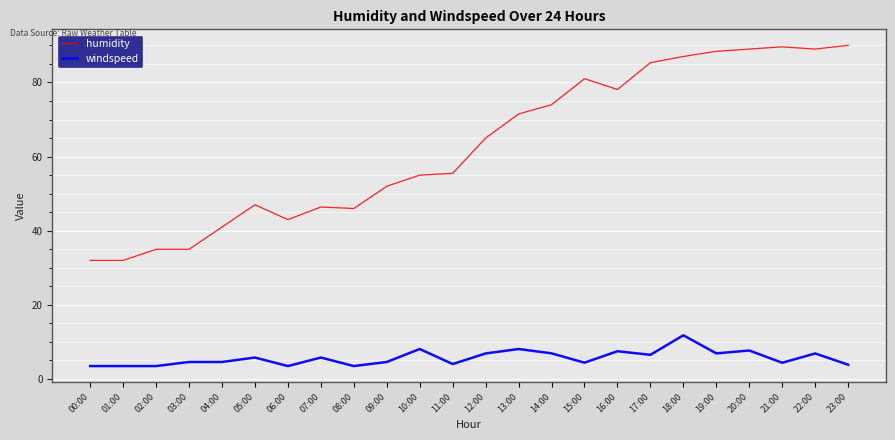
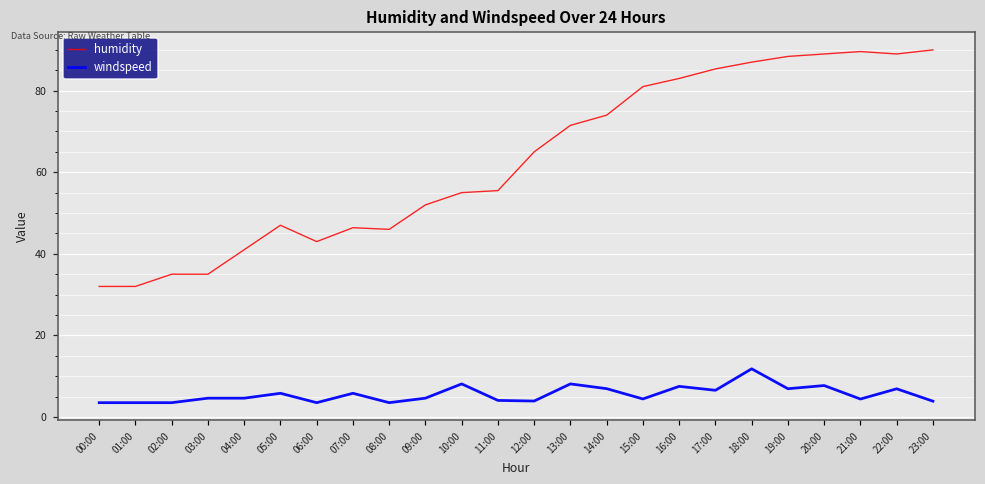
  {
    "humidity": {
      "00:00": 32,
      "01:00": 32,
      "02:00": 35,
      "03:00": 35,
      "04:00": 41,
      "05:00": 47,
      "06:00": 43,
      "07:00": 46,
      "08:00": 46,
      "09:00": 52,
      "10:00": 55,
      "11:00": 56,
      "12:00": 65,
      "13:00": 72,
      "14:00": 74,
      "15:00": 81,
-     "16:00": 78,
+     "16:00": 83,
      "17:00": 85,
      "18:00": 87,
      "19:00": 88,
      "20:00": 89,
      "21:00": 90,
      "22:00": 89,
      "23:00": 90
    },
    "windspeed": {
      "00:00": 4,
      "01:00": 4,
      "02:00": 4,
      "03:00": 5,
      "04:00": 5,
      "05:00": 6,
      "06:00": 4,
      "07:00": 6,
      "08:00": 4,
      "09:00": 5,
      "10:00": 8,
      "11:00": 4,
-     "12:00": 7,
+     "12:00": 4,
      "13:00": 8,
      "14:00": 7,
      "15:00": 4,
      "16:00": 8,
      "17:00": 7,
      "18:00": 12,
      "19:00": 7,
      "20:00": 8,
      "21:00": 4,
      "22:00": 7,
      "23:00": 4
    }
  }
